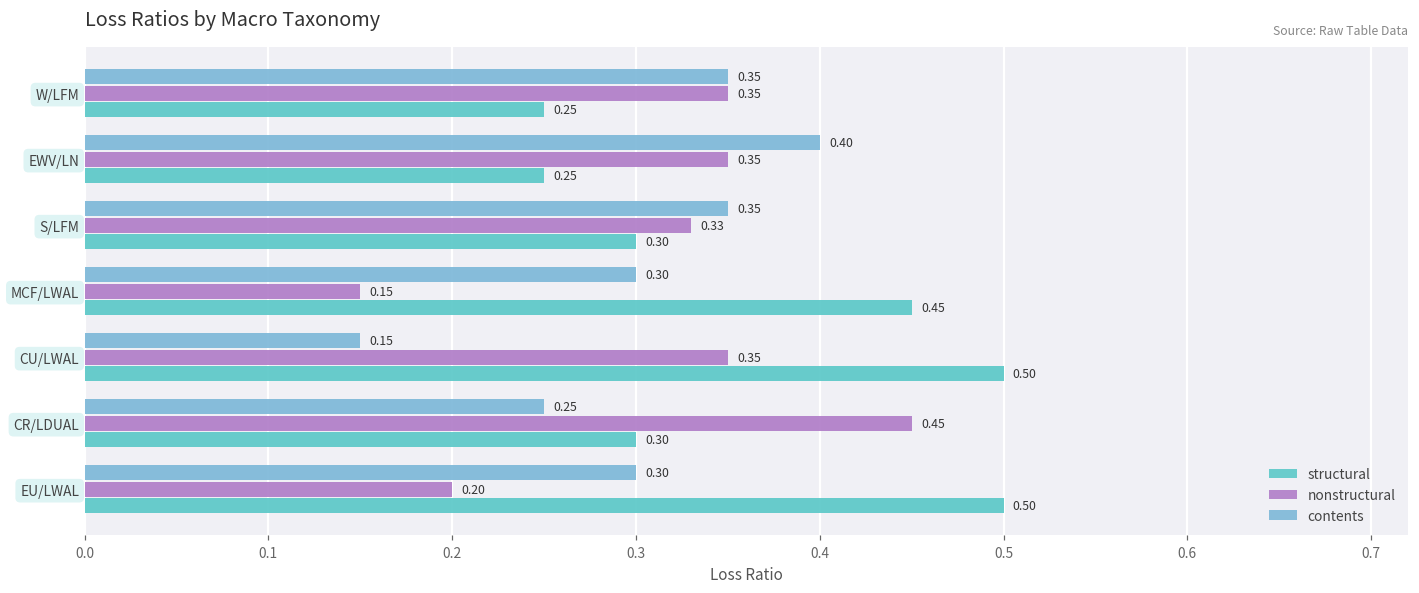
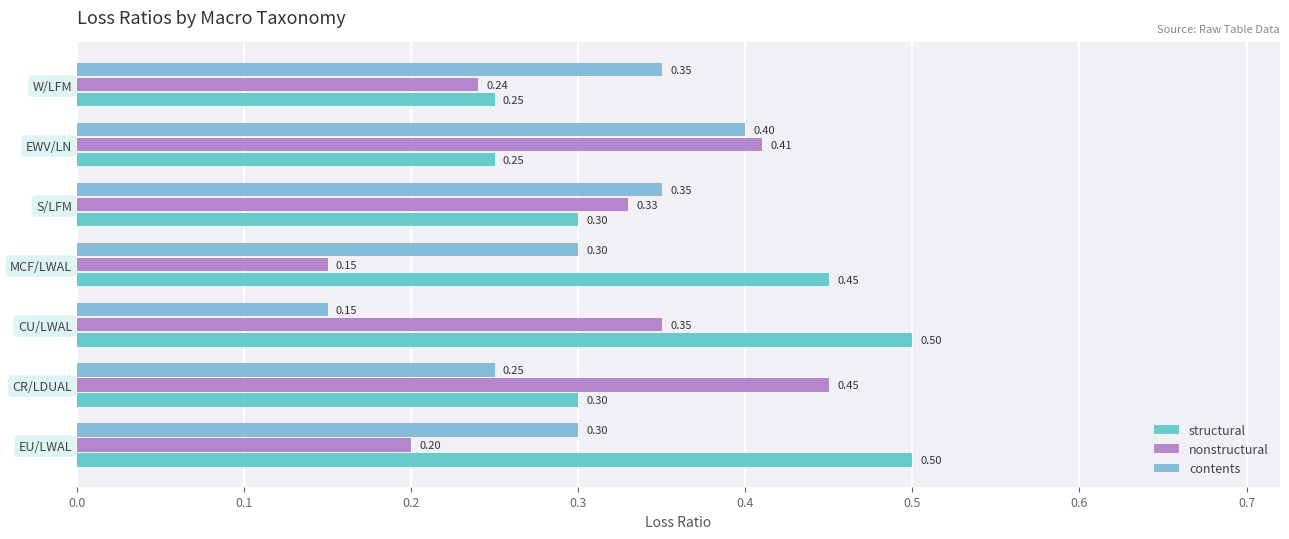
  {
    "nonstructural": {
-     "W/LFM": 0.35,
-     "EWV/LN": 0.35,
+     "W/LFM": 0.24,
+     "EWV/LN": 0.41,
      "S/LFM": 0.33,
      "MCF/LWAL": 0.15,
      "CU/LWAL": 0.35,
      "CR/LDUAL": 0.45,
      "EU/LWAL": 0.20
    }
  }
